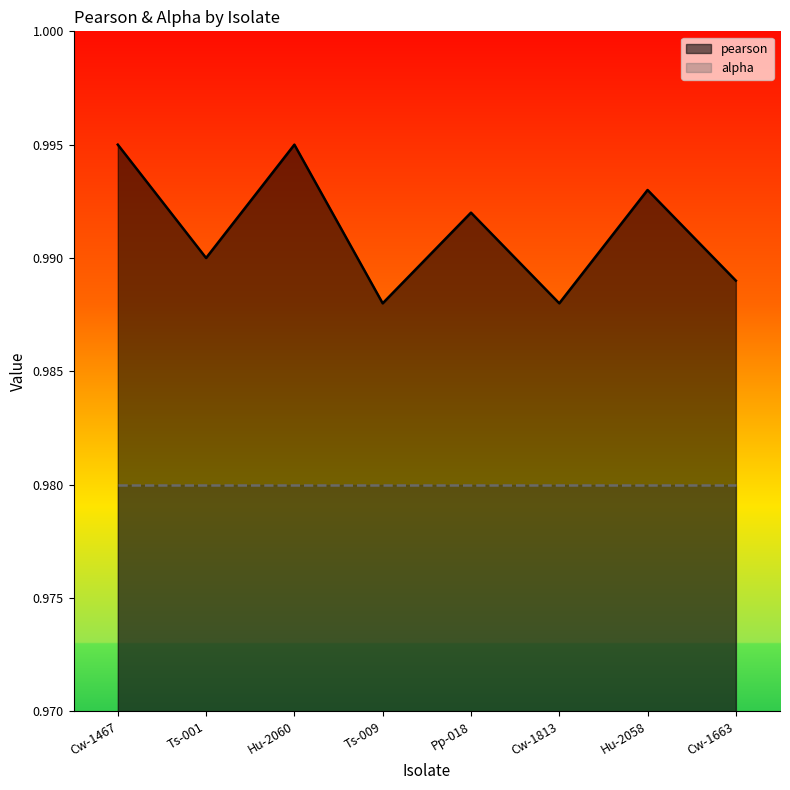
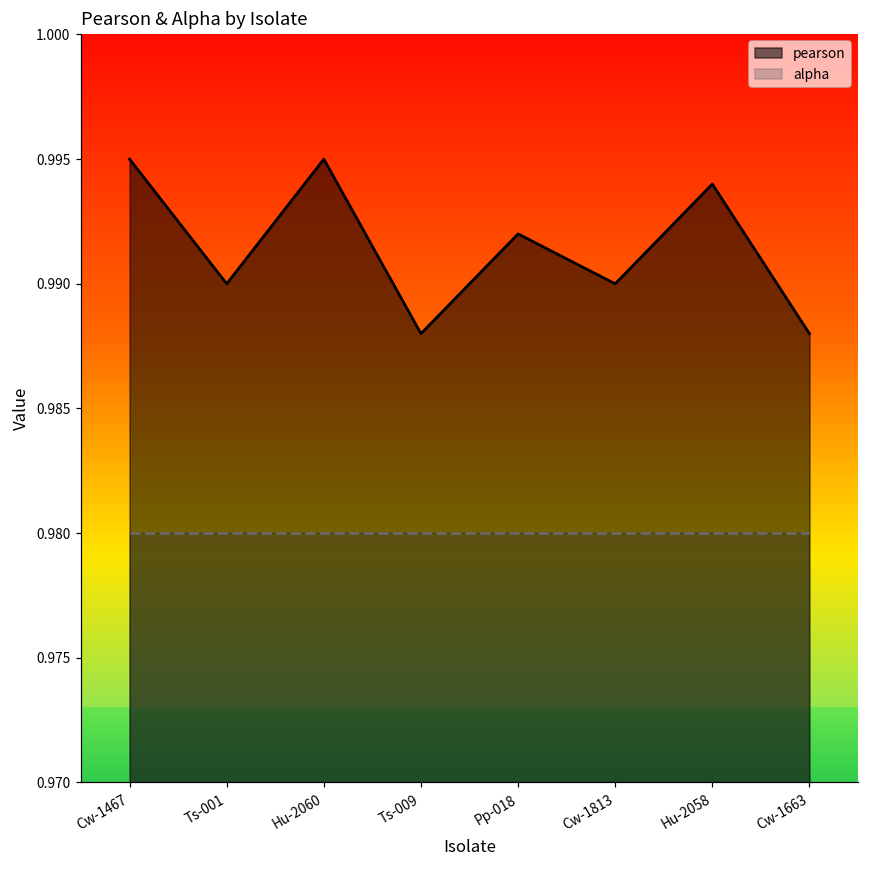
  {
    "pearson": {
      "Cw-1467": 0.995,
      "Ts-001": 0.990,
      "Hu-2060": 0.995,
      "Ts-009": 0.988,
      "Pp-018": 0.992,
-     "Cw-1813": 0.988,
-     "Hu-2058": 0.993,
-     "Cw-1663": 0.989
+     "Cw-1813": 0.990,
+     "Hu-2058": 0.994,
+     "Cw-1663": 0.988
    },
    "alpha": {
      "Cw-1467": 0.980,
      "Ts-001": 0.980,
      "Hu-2060": 0.980,
      "Ts-009": 0.980,
      "Pp-018": 0.980,
      "Cw-1813": 0.980,
      "Hu-2058": 0.980,
      "Cw-1663": 0.980
    }
  }
